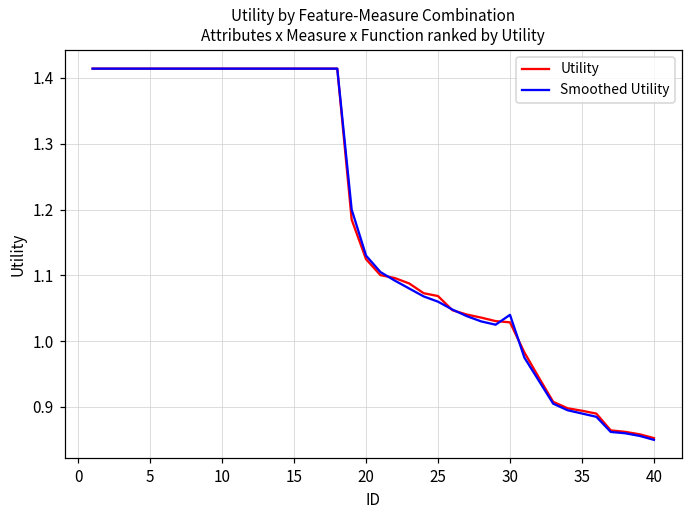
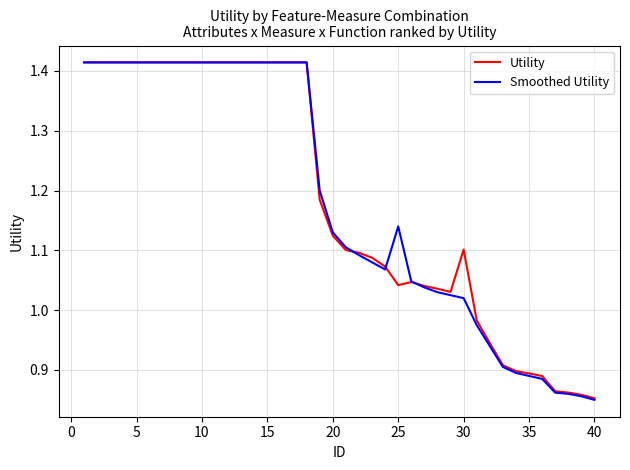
  {
    "Utility": {
      "20": 1.12,
-     "25": 1.07,
-     "30": 1.03
+     "25": 1.04,
+     "30": 1.10
    },
    "Smoothed Utility": {
      "20": 1.13,
-     "25": 1.06,
-     "30": 1.04
+     "25": 1.14,
+     "30": 1.02
    }
  }
